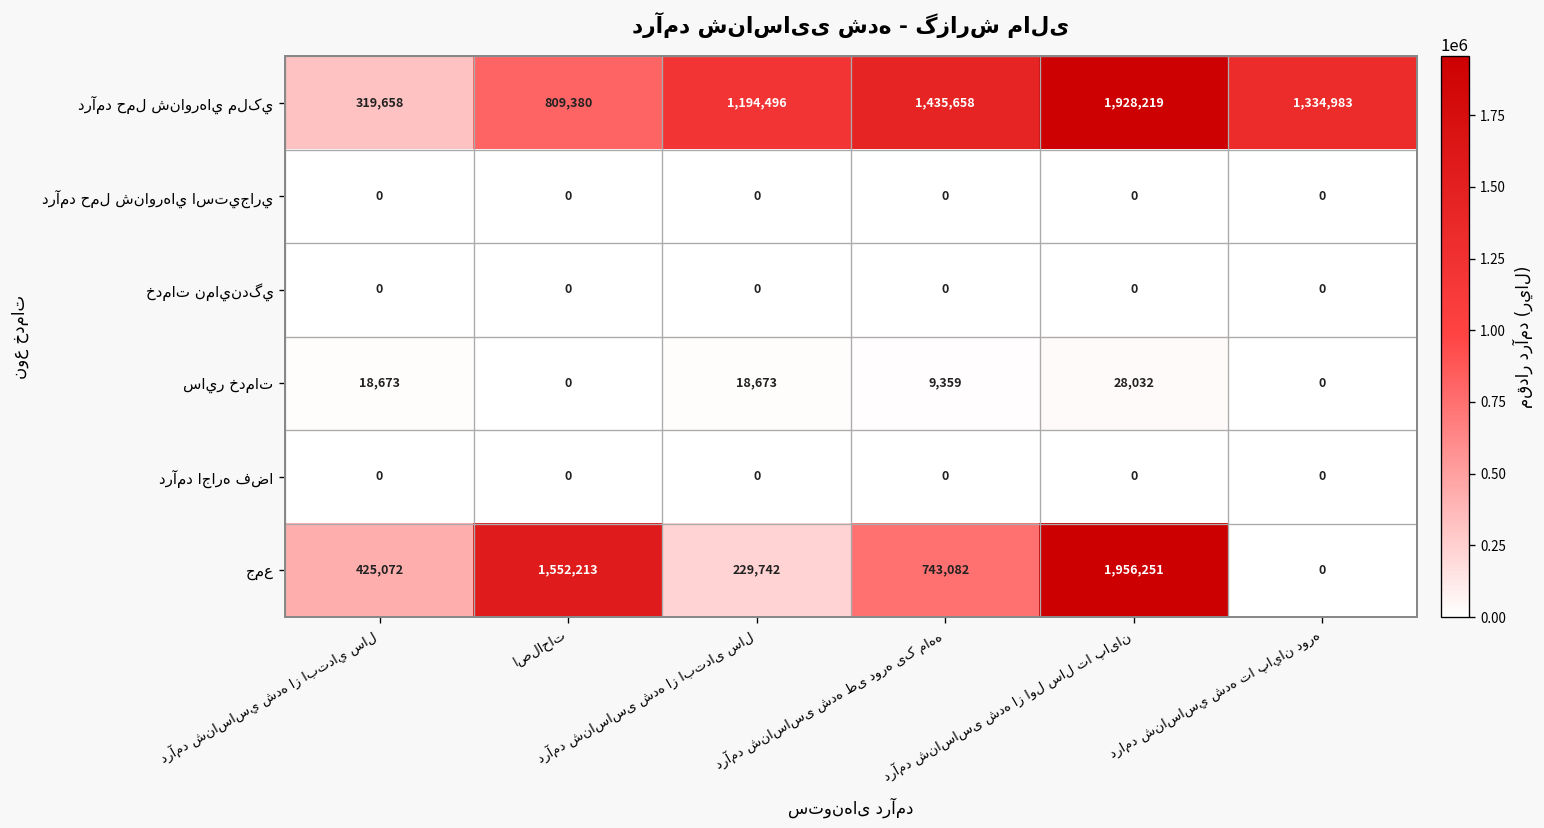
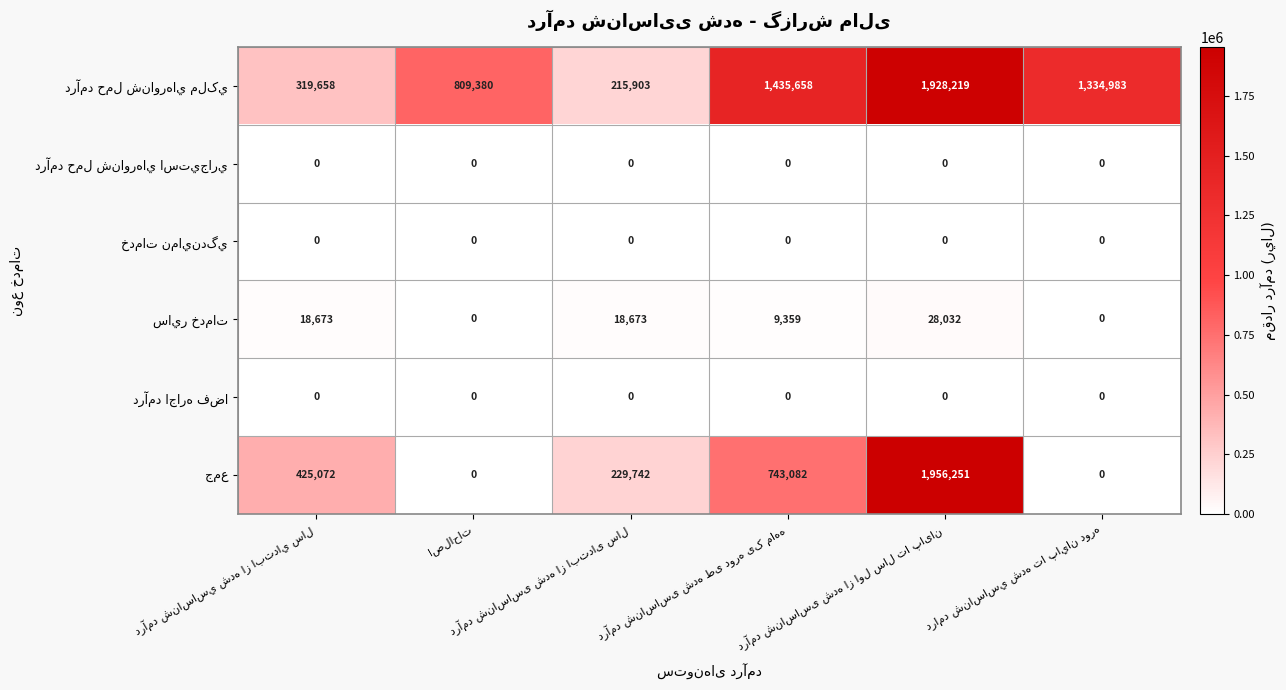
  {
    "درآمد حمل شناورهاي ملکي": {
      "درآمد شناساسي شده از ابتداي سال": "319,658",
      "اصلاحات": "809,380",
-     "درآمد شناساسی شده از ابتدای سال": "1,194,496",
+     "درآمد شناساسی شده از ابتدای سال": "215,903",
      "درآمد شناساسی شده طی دوره یک ماهه": "1,435,658",
      "درآمد شناساسی شده از اول سال تا پایان": "1,928,219",
      "درامد شناساسي شده تا پايان دوره": "1,334,983"
    },
    "درآمد حمل شناورهاي استيجاري": {
      "درآمد شناساسي شده از ابتداي سال": "0",
      "اصلاحات": "0",
      "درآمد شناساسی شده از ابتدای سال": "0",
      "درآمد شناساسی شده طی دوره یک ماهه": "0",
      "درآمد شناساسی شده از اول سال تا پایان": "0",
      "درامد شناساسي شده تا پايان دوره": "0"
    },
    "خدمات نمايندگي": {
      "درآمد شناساسي شده از ابتداي سال": "0",
      "اصلاحات": "0",
      "درآمد شناساسی شده از ابتدای سال": "0",
      "درآمد شناساسی شده طی دوره یک ماهه": "0",
      "درآمد شناساسی شده از اول سال تا پایان": "0",
      "درامد شناساسي شده تا پايان دوره": "0"
    },
    "ساير خدمات": {
      "درآمد شناساسي شده از ابتداي سال": "18,673",
      "اصلاحات": "0",
      "درآمد شناساسی شده از ابتدای سال": "18,673",
      "درآمد شناساسی شده طی دوره یک ماهه": "9,359",
      "درآمد شناساسی شده از اول سال تا پایان": "28,032",
      "درامد شناساسي شده تا پايان دوره": "0"
    },
    "درآمد اجاره فضا": {
      "درآمد شناساسي شده از ابتداي سال": "0",
      "اصلاحات": "0",
      "درآمد شناساسی شده از ابتدای سال": "0",
      "درآمد شناساسی شده طی دوره یک ماهه": "0",
      "درآمد شناساسی شده از اول سال تا پایان": "0",
      "درامد شناساسي شده تا پايان دوره": "0"
    },
    "جمع": {
      "درآمد شناساسي شده از ابتداي سال": "425,072",
-     "اصلاحات": "1,552,213",
+     "اصلاحات": "0",
      "درآمد شناساسی شده از ابتدای سال": "229,742",
      "درآمد شناساسی شده طی دوره یک ماهه": "743,082",
      "درآمد شناساسی شده از اول سال تا پایان": "1,956,251",
      "درامد شناساسي شده تا پايان دوره": "0"
    }
  }
